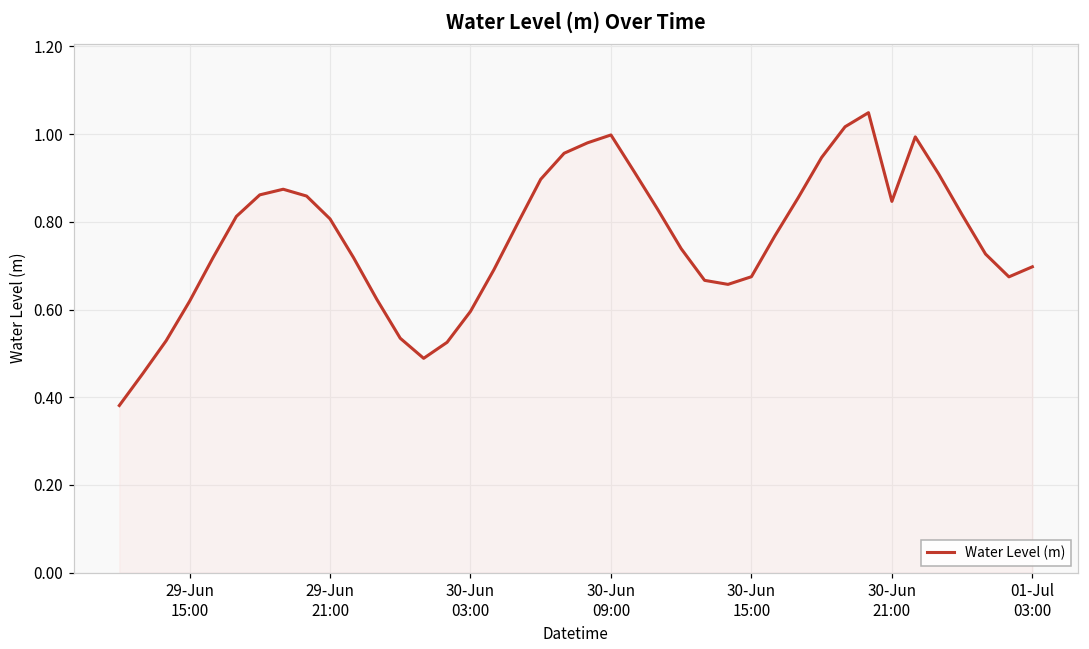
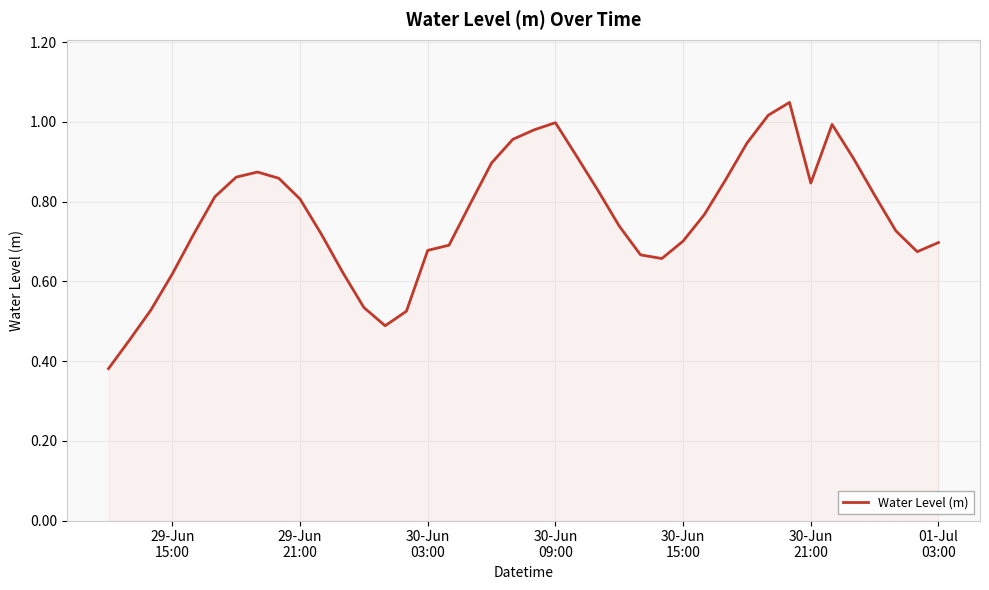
  {
    "29-Jun 15:00": 0.62,
    "29-Jun 21:00": 0.81,
-   "30-Jun 03:00": 0.60,
+   "30-Jun 03:00": 0.68,
    "30-Jun 09:00": 1.00,
-   "30-Jun 15:00": 0.67,
+   "30-Jun 15:00": 0.70,
    "30-Jun 21:00": 0.85,
    "01-Jul 03:00": 0.70
  }
